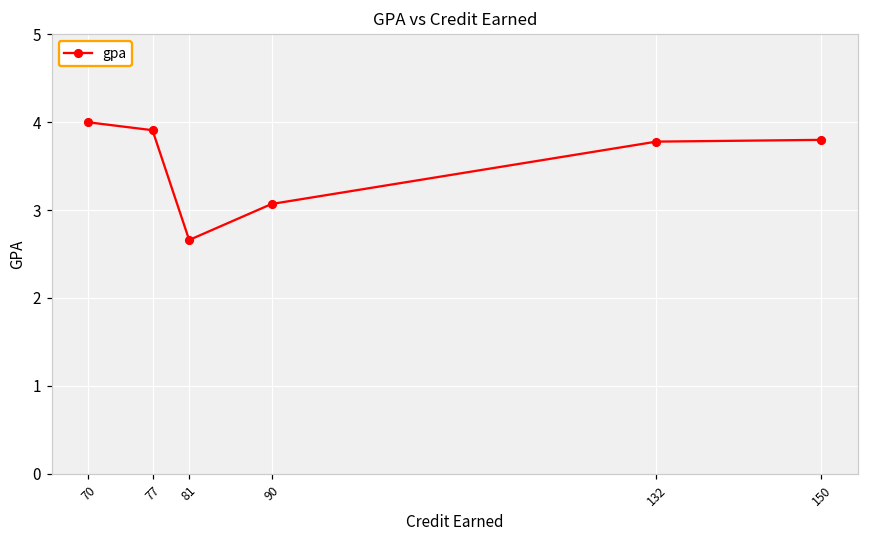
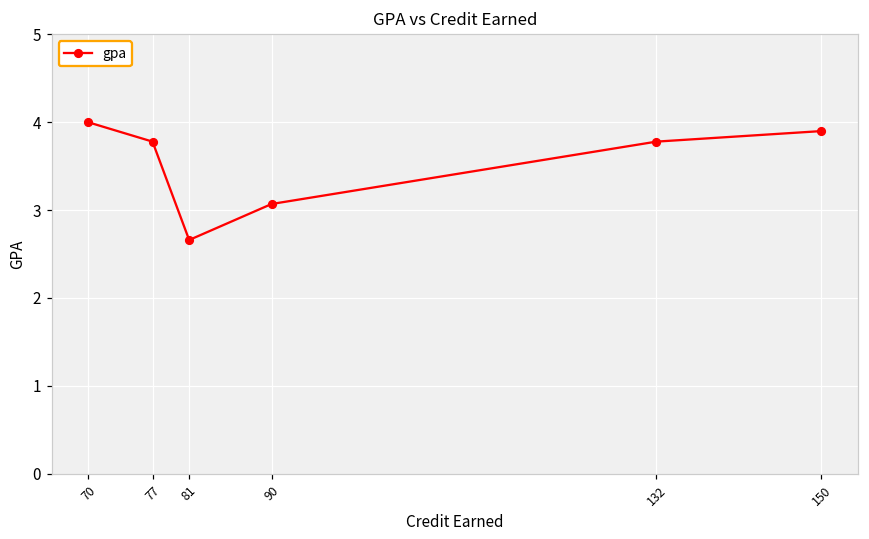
  {
    "70": 4.0,
-   "77": 3.9,
+   "77": 3.8,
    "81": 2.7,
    "90": 3.1,
    "132": 3.8,
-   "150": 3.8
+   "150": 3.9
  }
